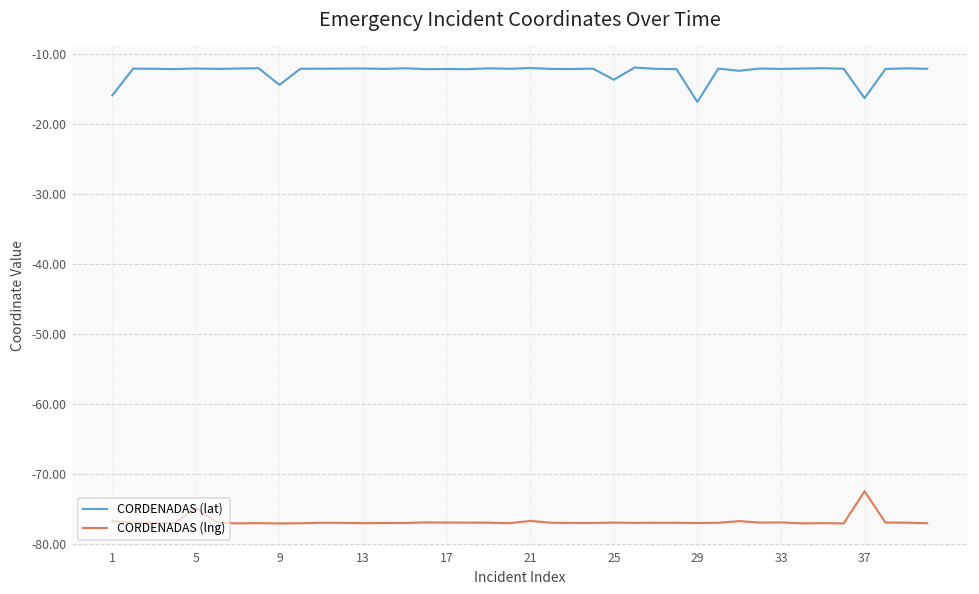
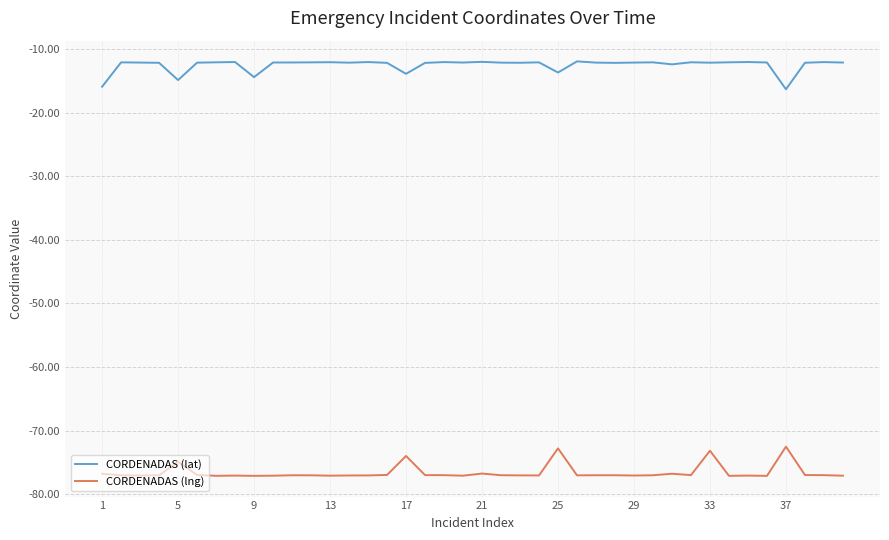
  {
    "CORDENADAS (lat)": {
      "1": -16,
-     "5": -12,
+     "5": -15,
      "9": -14,
      "13": -12,
-     "17": -12,
+     "17": -14,
      "21": -12,
      "25": -14,
-     "29": -17,
+     "29": -12,
      "33": -12,
      "37": -16
    },
    "CORDENADAS (lng)": {
      "9": -77,
      "13": -77,
-     "17": -77,
+     "17": -74,
      "21": -77,
-     "25": -77,
+     "25": -73,
      "29": -77,
-     "33": -77,
+     "33": -73,
      "37": -73
    }
  }
